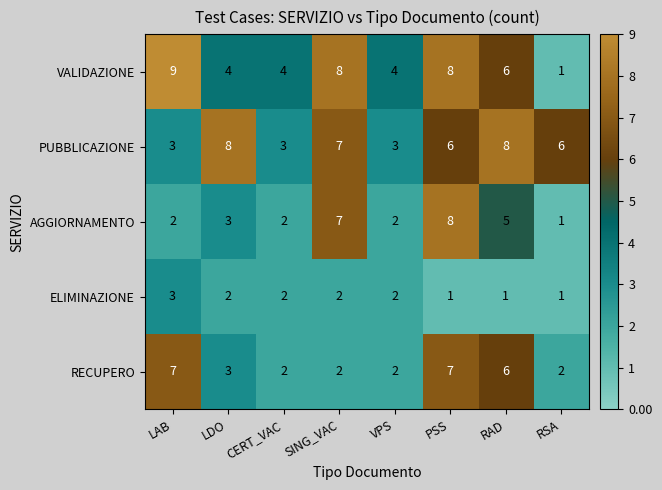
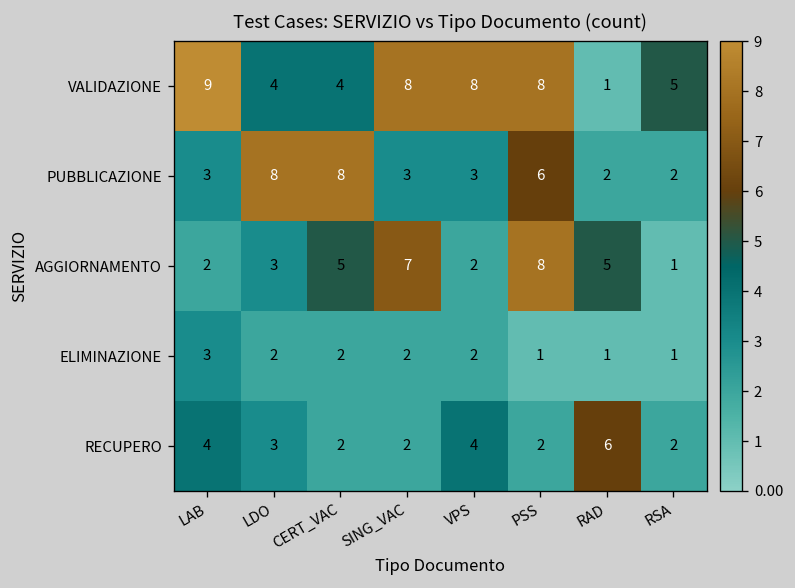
  {
    "VALIDAZIONE": {
      "LAB": 9,
      "LDO": 4,
      "CERT_VAC": 4,
      "SING_VAC": 8,
-     "VPS": 4,
+     "VPS": 8,
      "PSS": 8,
-     "RAD": 6,
-     "RSA": 1
+     "RAD": 1,
+     "RSA": 5
    },
    "PUBBLICAZIONE": {
      "LAB": 3,
      "LDO": 8,
-     "CERT_VAC": 3,
-     "SING_VAC": 7,
+     "CERT_VAC": 8,
+     "SING_VAC": 3,
      "VPS": 3,
      "PSS": 6,
-     "RAD": 8,
-     "RSA": 6
+     "RAD": 2,
+     "RSA": 2
    },
    "AGGIORNAMENTO": {
      "LAB": 2,
      "LDO": 3,
-     "CERT_VAC": 2,
+     "CERT_VAC": 5,
      "SING_VAC": 7,
      "VPS": 2,
      "PSS": 8,
      "RAD": 5,
      "RSA": 1
    },
    "ELIMINAZIONE": {
      "LAB": 3,
      "LDO": 2,
      "CERT_VAC": 2,
      "SING_VAC": 2,
      "VPS": 2,
      "PSS": 1,
      "RAD": 1,
      "RSA": 1
    },
    "RECUPERO": {
-     "LAB": 7,
+     "LAB": 4,
      "LDO": 3,
      "CERT_VAC": 2,
      "SING_VAC": 2,
-     "VPS": 2,
-     "PSS": 7,
+     "VPS": 4,
+     "PSS": 2,
      "RAD": 6,
      "RSA": 2
    }
  }
